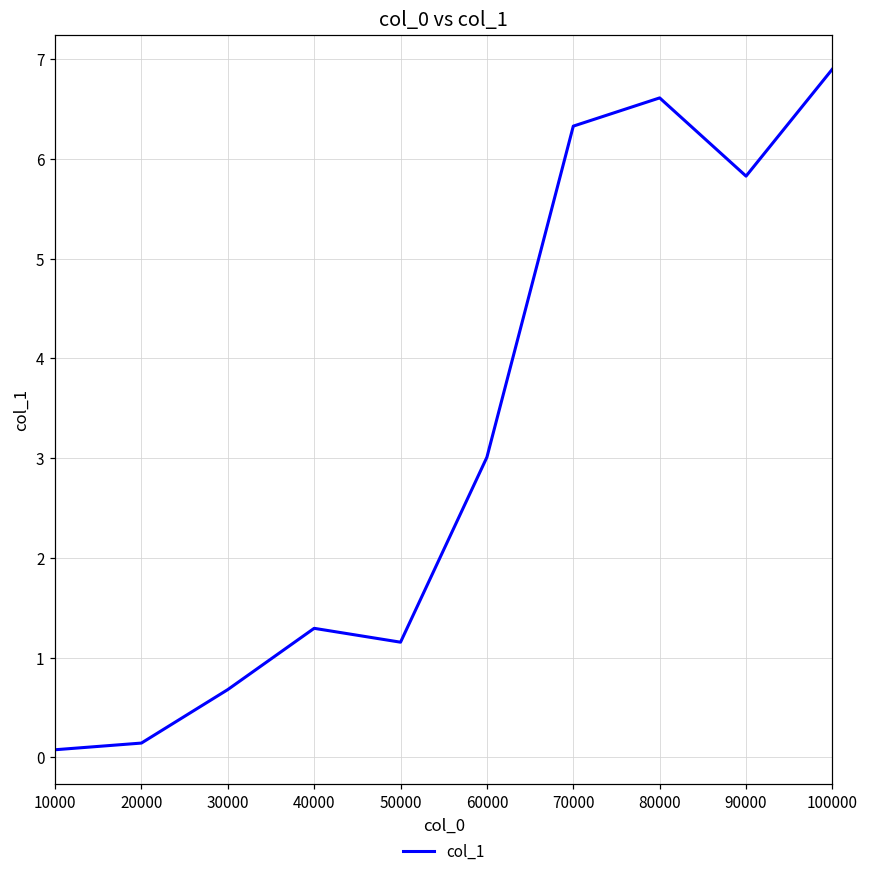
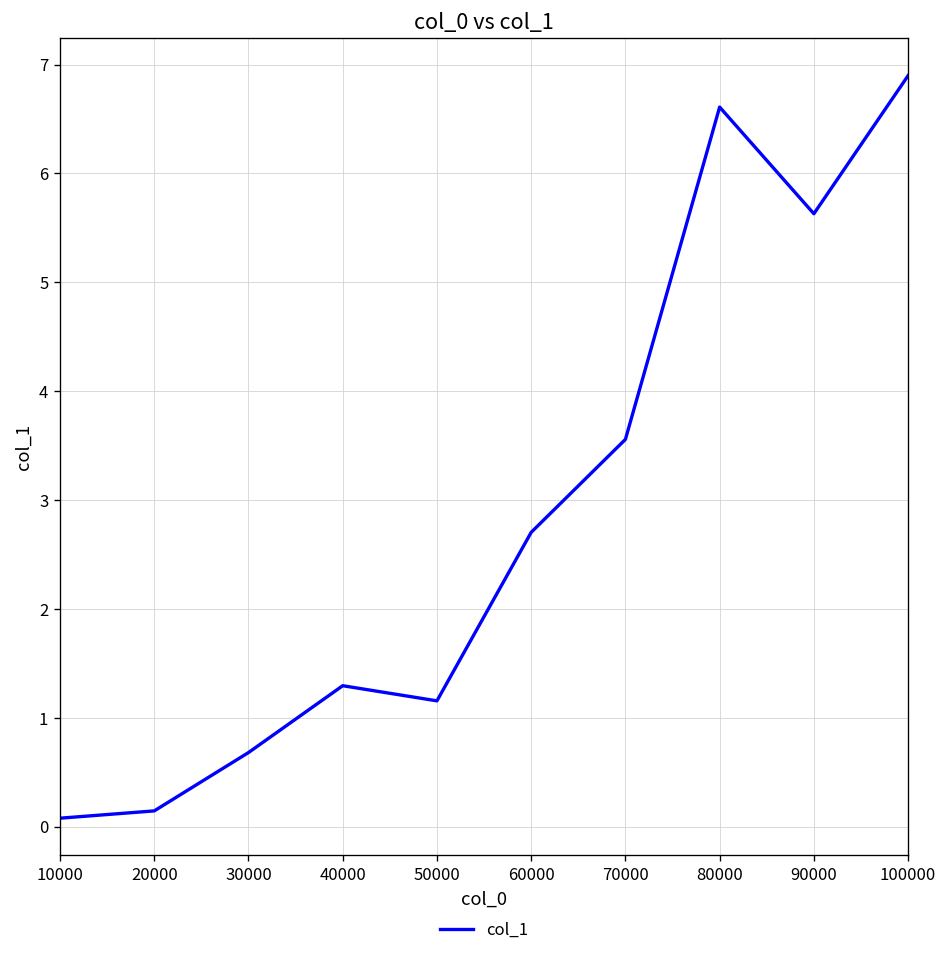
  {
    "10000": 0.1,
    "20000": 0.1,
    "30000": 0.7,
    "40000": 1.3,
    "50000": 1.2,
-   "60000": 3.0,
-   "70000": 6.3,
+   "60000": 2.7,
+   "70000": 3.6,
    "80000": 6.6,
-   "90000": 5.8,
+   "90000": 5.6,
    "100000": 6.9
  }
